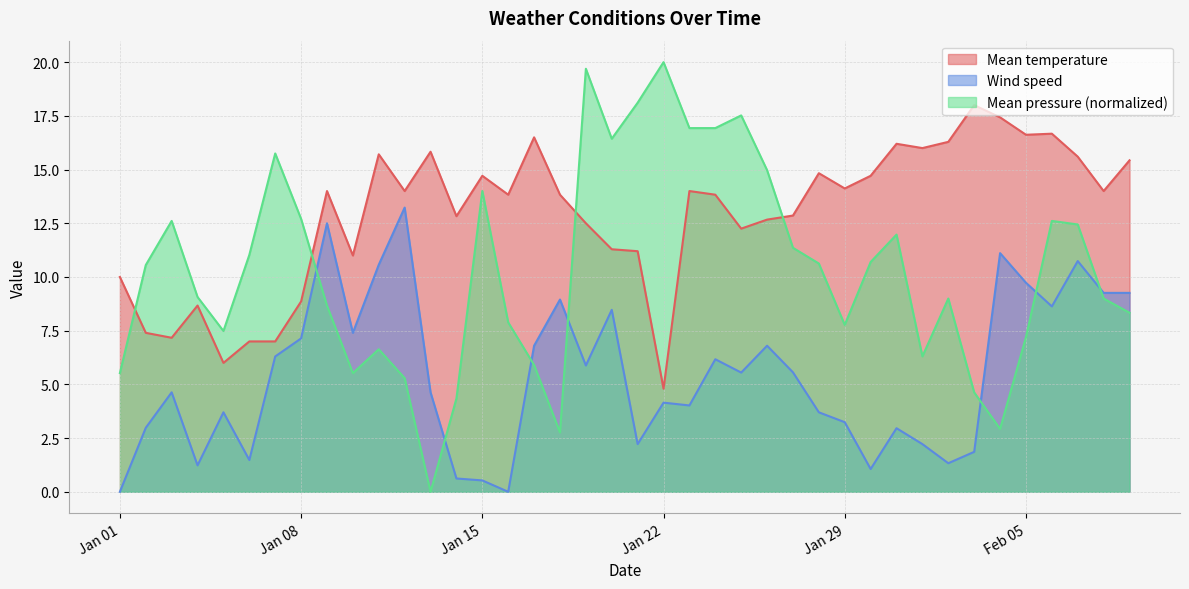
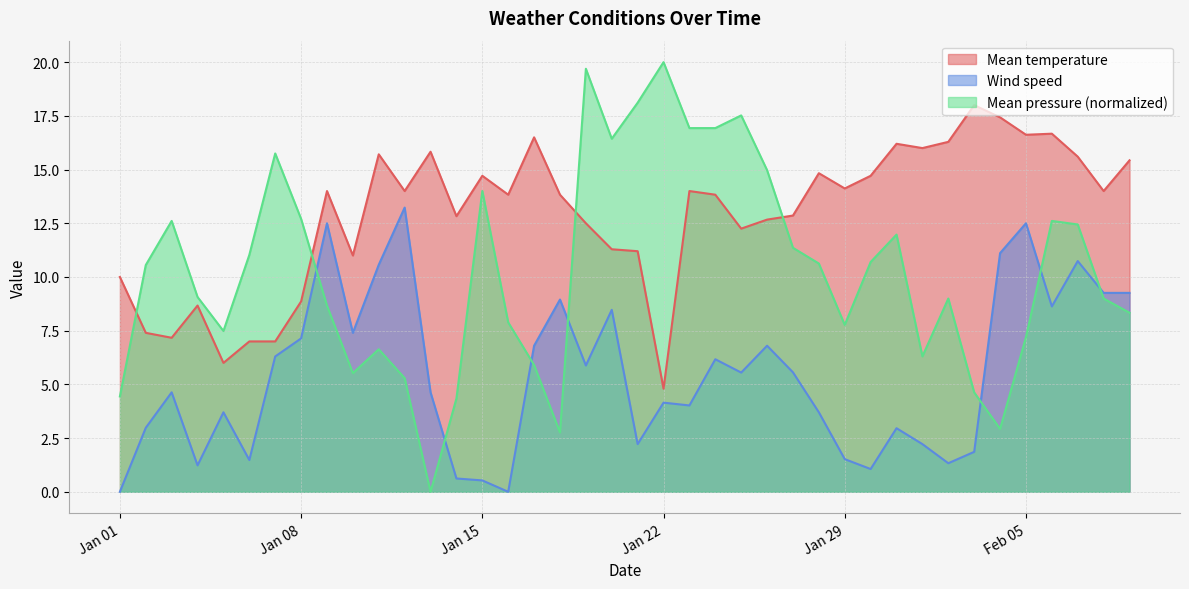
  {
    "Mean temperature": {
      "Jan 01": 10.0,
      "Jan 08": 8.9,
      "Jan 15": 14.7,
      "Jan 22": 4.8,
      "Jan 29": 14.1,
      "Feb 05": 16.6
    },
    "Wind speed": {
      "Jan 01": 0.0,
      "Jan 08": 7.1,
      "Jan 15": 0.5,
      "Jan 22": 4.2,
-     "Jan 29": 3.2,
-     "Feb 05": 9.7
+     "Jan 29": 1.5,
+     "Feb 05": 12.5
    },
    "Mean pressure (normalized)": {
-     "Jan 01": 5.5,
+     "Jan 01": 4.4,
      "Jan 08": 12.7,
      "Jan 15": 14.0,
      "Jan 22": 20.0,
      "Jan 29": 7.8,
      "Feb 05": 7.2
    }
  }
